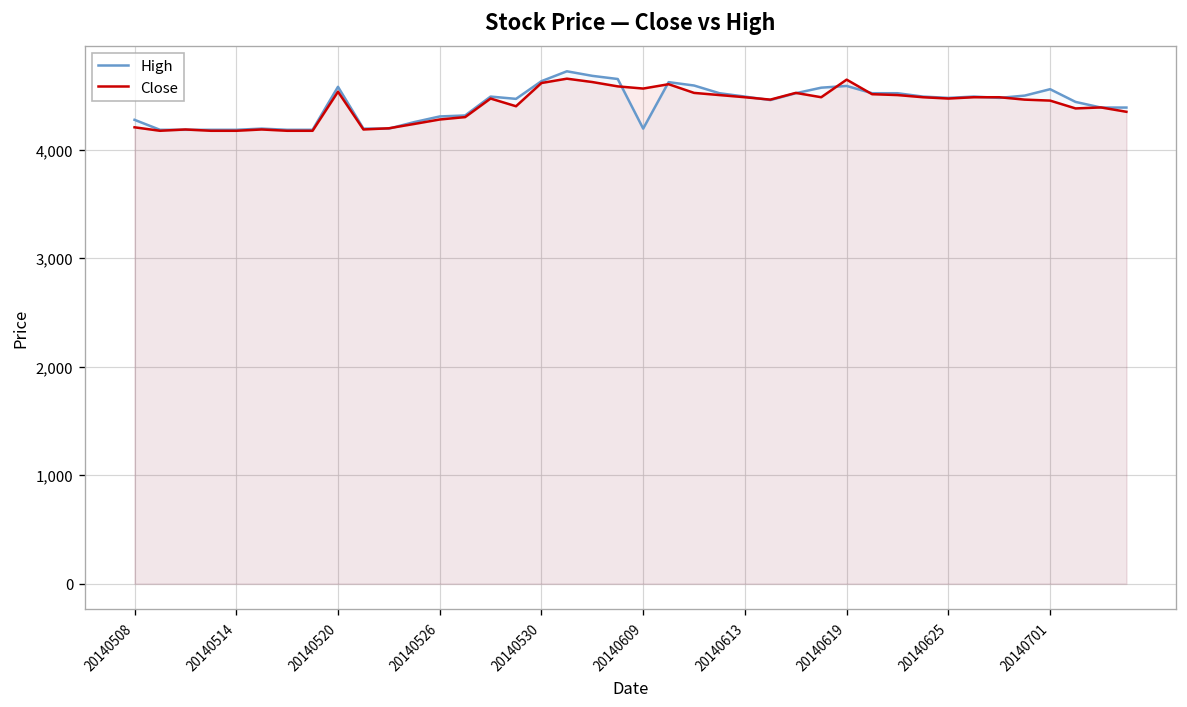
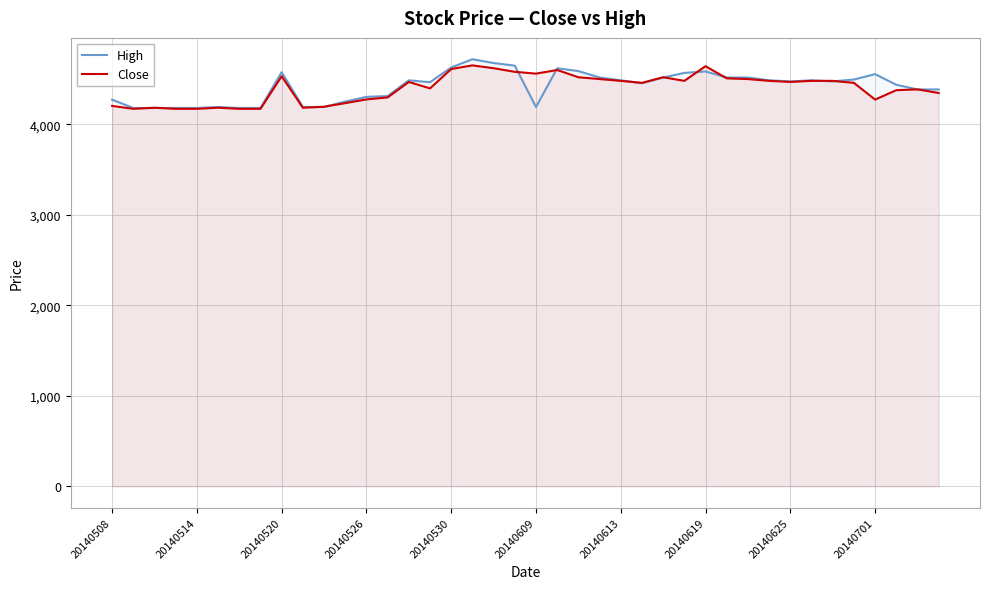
  {
    "High": {
      "20140508": "4,300",
      "20140520": "4,600",
      "20140609": "4,200",
      "20140619": "4,600",
      "20140701": "4,600"
    },
    "Close": {
      "20140508": "4,200",
      "20140520": "4,500",
      "20140609": "4,600",
      "20140619": "4,600",
-     "20140701": "4,500"
+     "20140701": "4,300"
    }
  }
